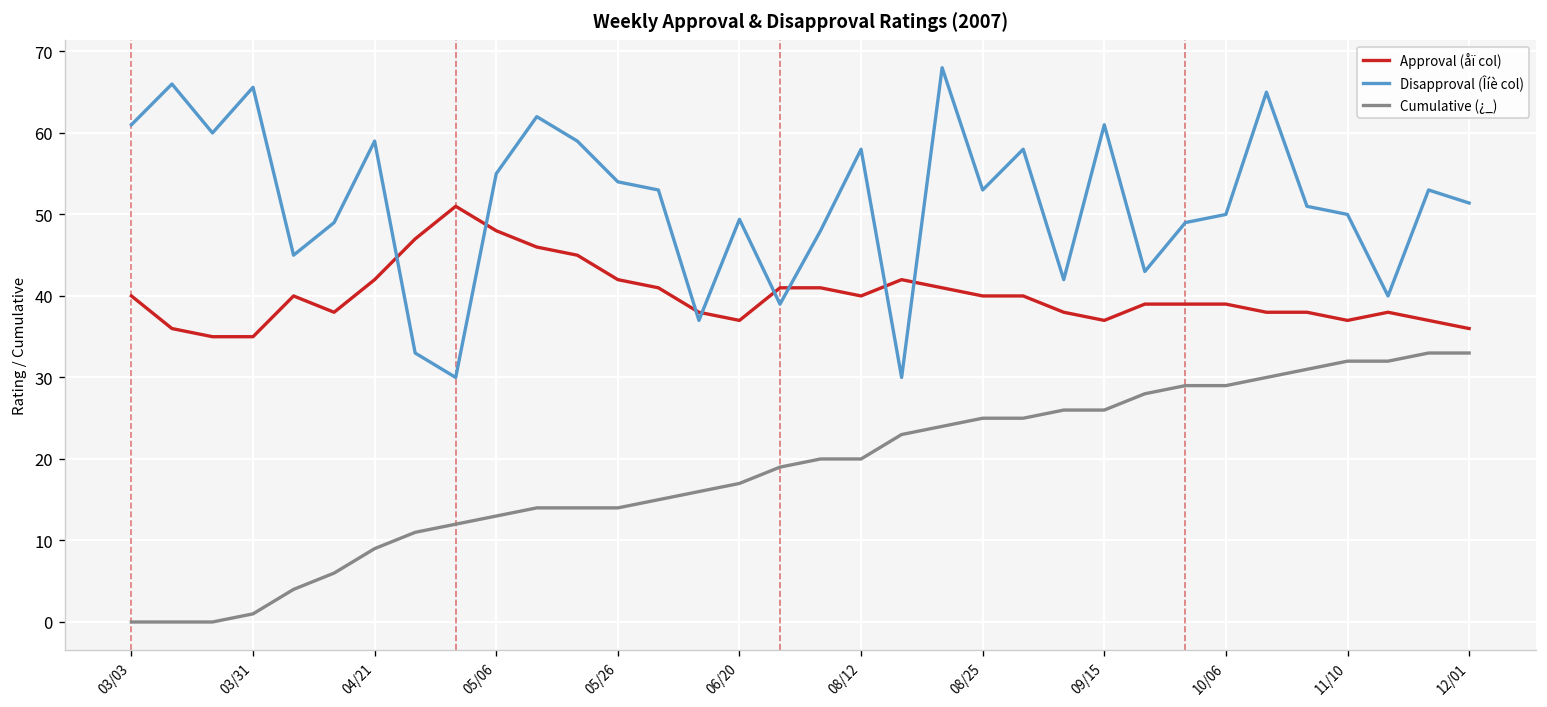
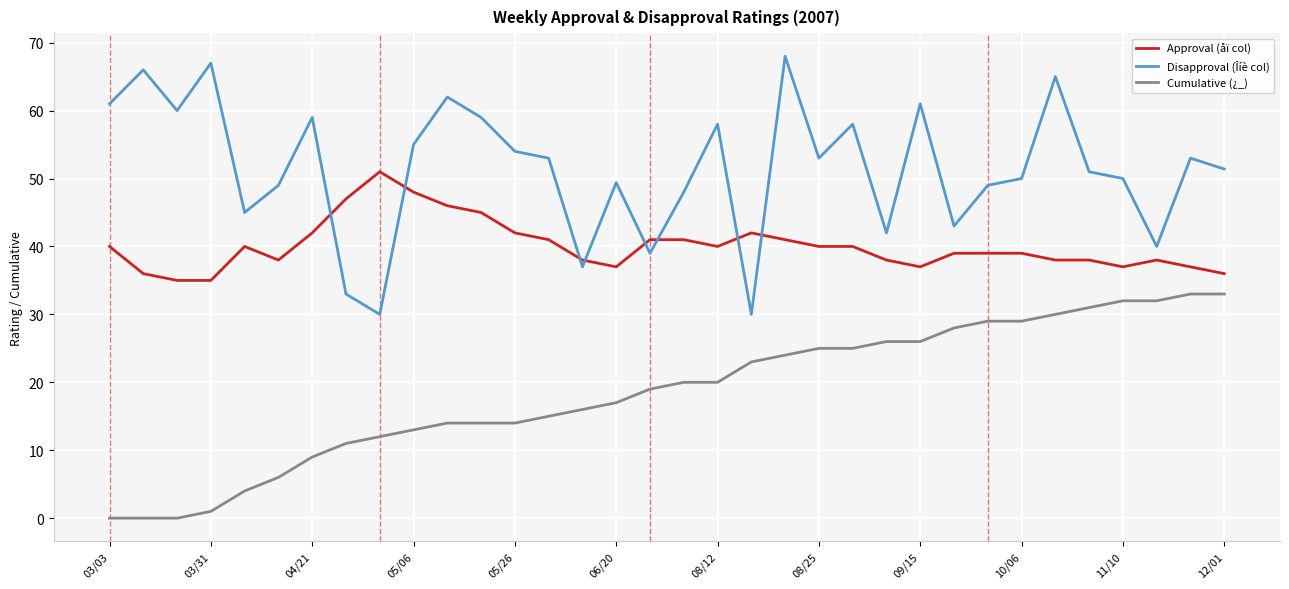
  {
    "Approval (åï col)": {
      "03/03": 40,
      "03/31": 35,
      "04/21": 42,
      "05/06": 48,
      "05/26": 42,
      "06/20": 37,
      "08/12": 40,
      "08/25": 40,
      "09/15": 37,
      "10/06": 39,
      "11/10": 37,
      "12/01": 36
    },
    "Disapproval (Îíè col)": {
      "03/03": 61,
-     "03/31": 66,
+     "03/31": 67,
      "04/21": 59,
      "05/06": 55,
      "05/26": 54,
      "06/20": 49,
      "08/12": 58,
      "08/25": 53,
      "09/15": 61,
      "10/06": 50,
      "11/10": 50,
      "12/01": 51
    },
    "Cumulative (¿_)": {
      "03/03": 0,
      "03/31": 1,
      "04/21": 9,
      "05/06": 13,
      "05/26": 14,
      "06/20": 17,
      "08/12": 20,
      "08/25": 25,
      "09/15": 26,
      "10/06": 29,
      "11/10": 32,
      "12/01": 33
    }
  }
